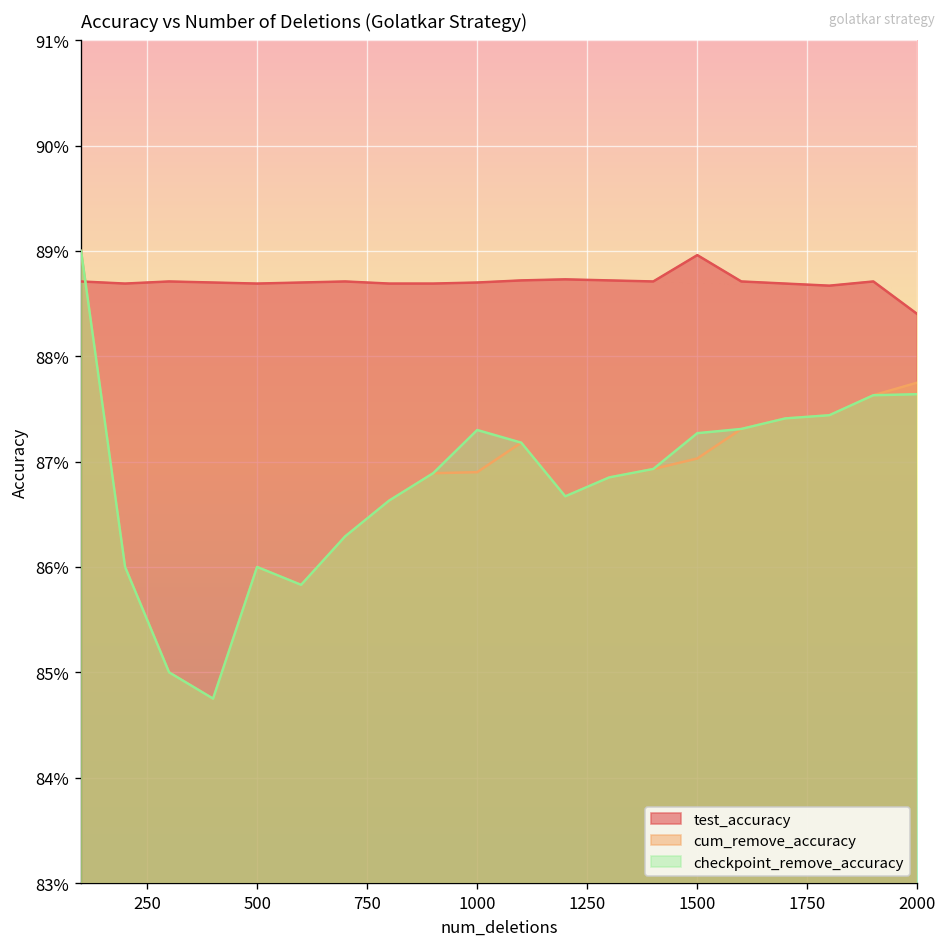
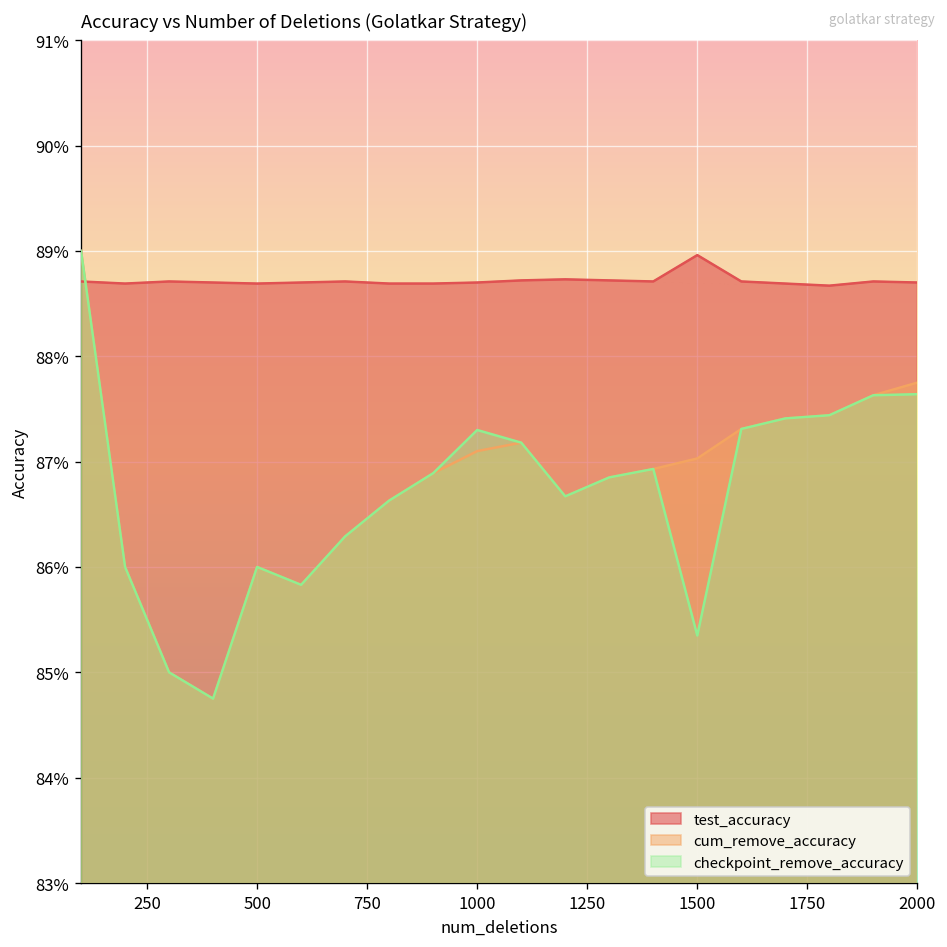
  {
    "test_accuracy": {
      "500": "88.7%",
      "1000": "88.7%",
      "1500": "89.0%",
-     "2000": "88.4%"
+     "2000": "88.7%"
    },
    "cum_remove_accuracy": {
-     "1000": "86.9%",
+     "1000": "87.1%",
      "1500": "87.0%",
      "2000": "87.8%"
    },
    "checkpoint_remove_accuracy": {
      "1000": "87.3%",
-     "1500": "87.3%",
+     "1500": "85.4%",
      "2000": "87.6%"
    }
  }
